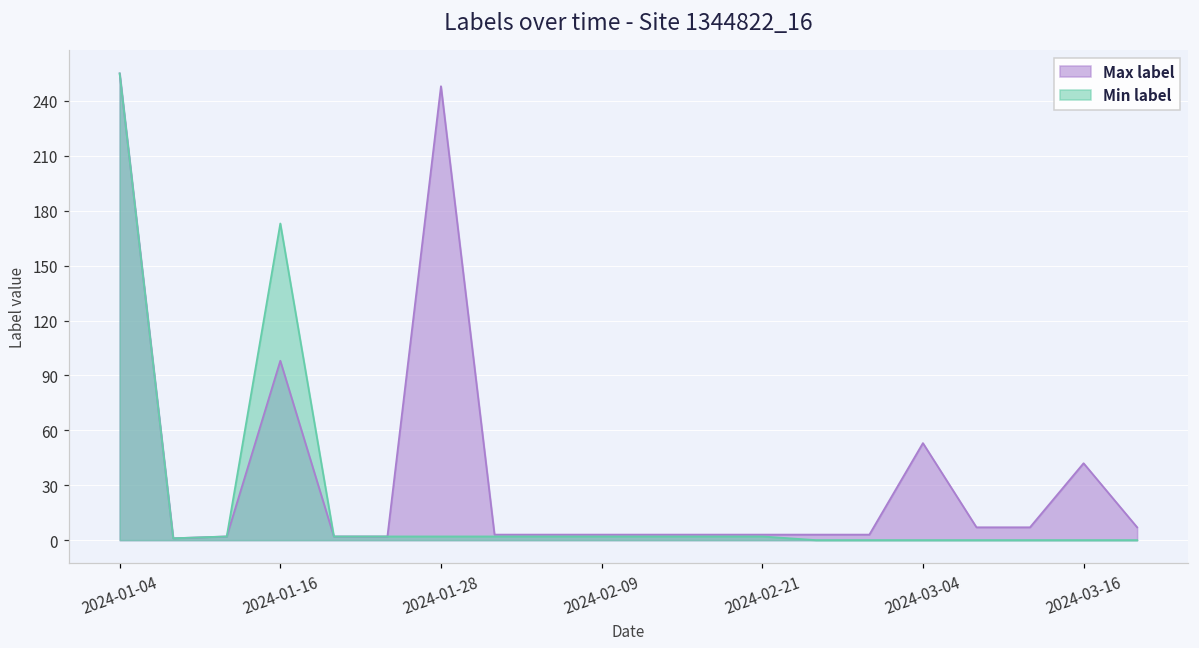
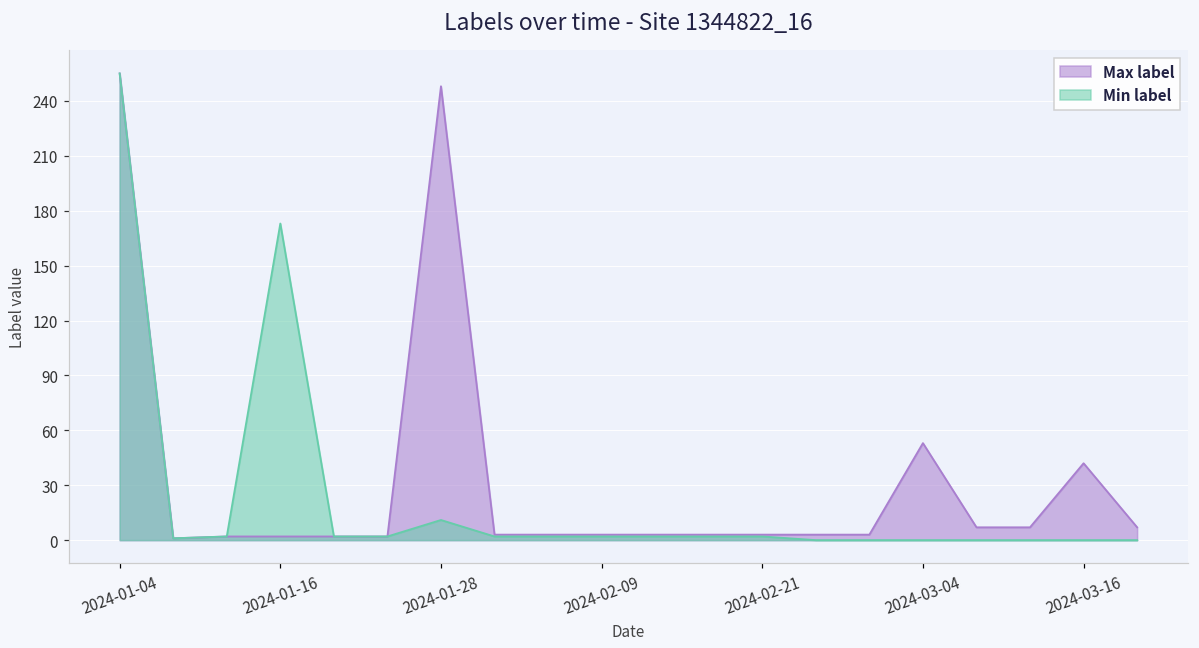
  {
    "Max label": {
-     "2024-01-16": 98,
+     "2024-01-16": 2,
      "2024-01-28": 248,
      "2024-03-04": 53,
      "2024-03-16": 42
    },
    "Min label": {
      "2024-01-16": 173,
-     "2024-01-28": 2,
+     "2024-01-28": 11,
      "2024-03-04": 0,
      "2024-03-16": 0
    }
  }
